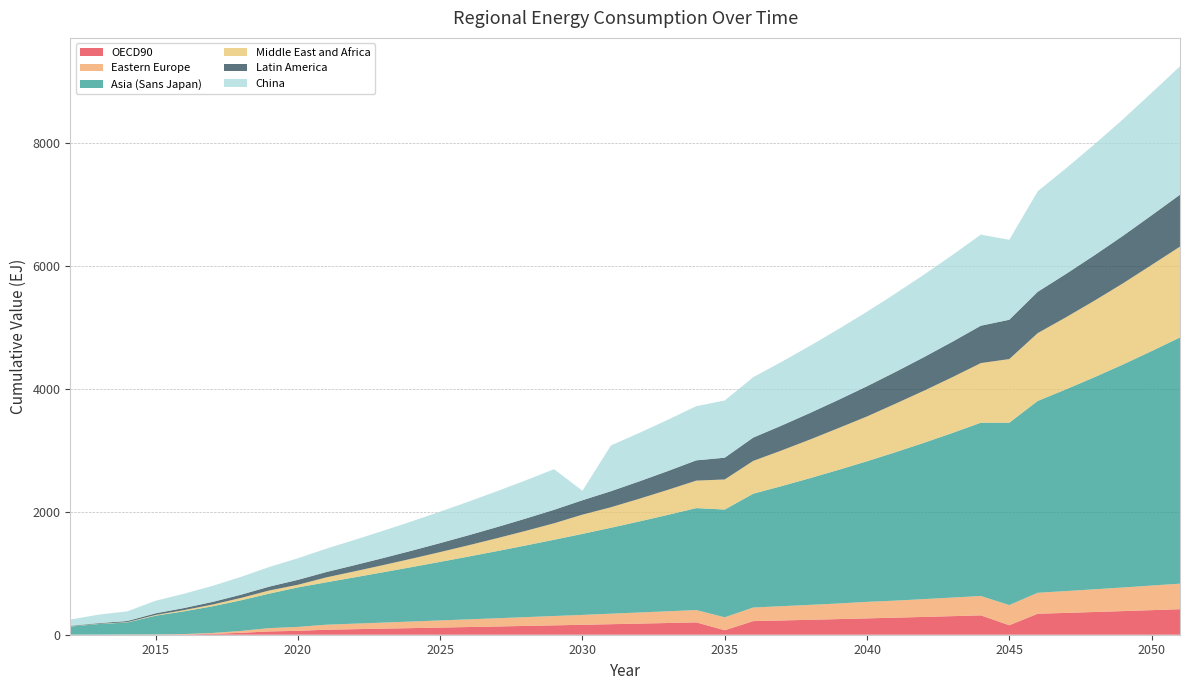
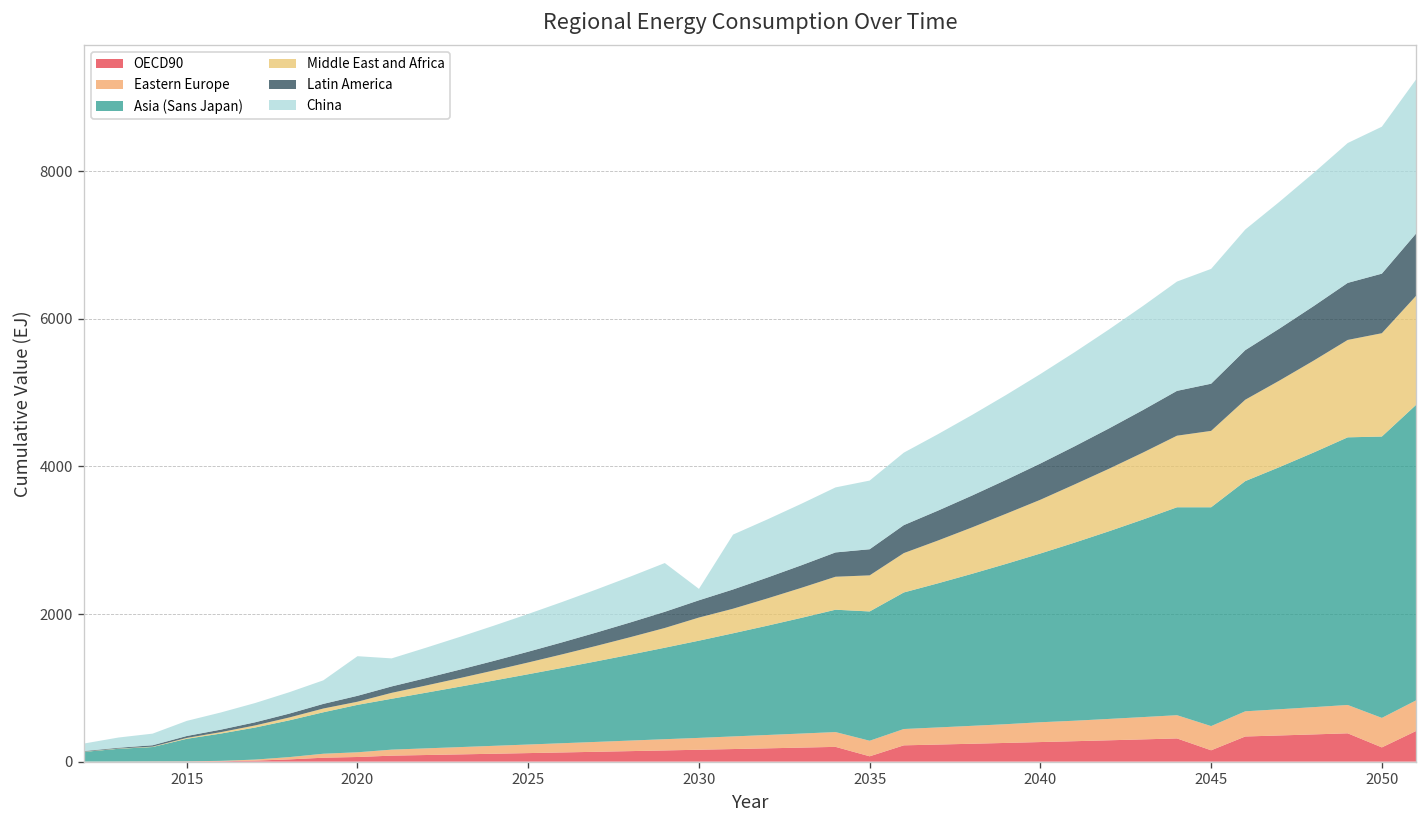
  {
    "OECD90": {
      "2020": 100,
      "2025": 100,
      "2030": 200,
      "2035": 100,
      "2040": 300,
      "2045": 200,
-     "2050": 400
+     "2050": 200
    },
    "Asia (Sans Japan)": {
      "2020": 600,
      "2025": 1000,
      "2030": 1300,
      "2035": 1800,
      "2040": 2300,
      "2045": 3000,
      "2050": 3800
    },
    "Latin America": {
      "2020": 100,
      "2025": 100,
      "2030": 200,
      "2035": 400,
      "2040": 500,
      "2045": 600,
      "2050": 800
    },
    "China": {
      "2015": 200,
-     "2020": 400,
+     "2020": 500,
      "2025": 500,
      "2030": 200,
      "2035": 900,
      "2040": 1200,
-     "2045": 1300,
+     "2045": 1600,
      "2050": 2000
    }
  }
